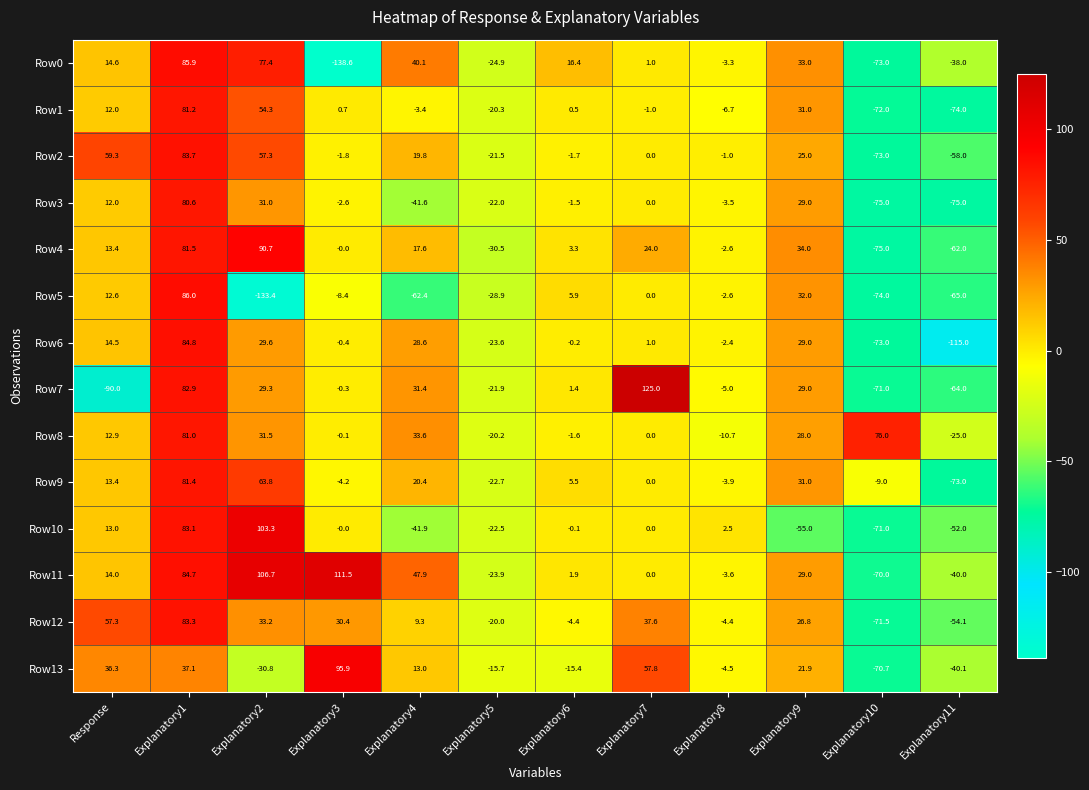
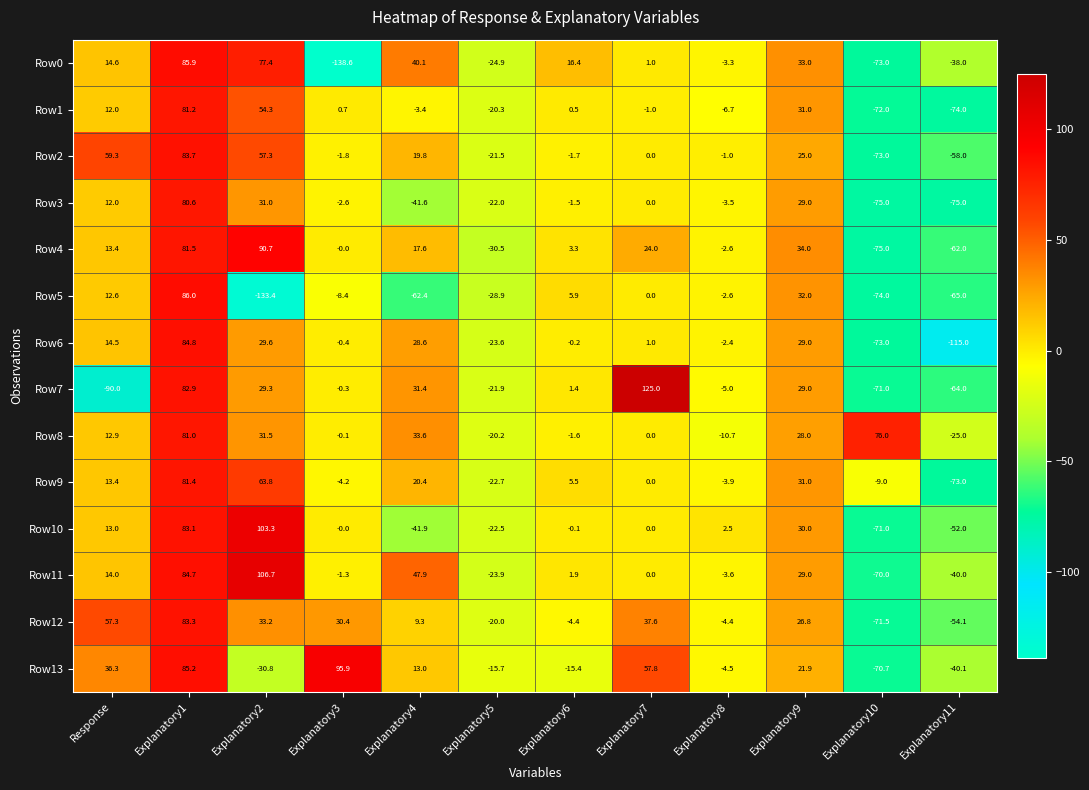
  {
    "Row0": {
      "Response": 14.6,
      "Explanatory1": 85.9,
      "Explanatory2": 77.4,
      "Explanatory3": -138.6,
      "Explanatory4": 40.1,
      "Explanatory5": -24.9,
      "Explanatory6": 16.4,
      "Explanatory7": 1.0,
      "Explanatory8": -3.3,
      "Explanatory9": 33.0,
      "Explanatory10": -73.0,
      "Explanatory11": -38.0
    },
    "Row1": {
      "Response": 12.0,
      "Explanatory1": 81.2,
      "Explanatory2": 54.3,
      "Explanatory3": 0.7,
      "Explanatory4": -3.4,
      "Explanatory5": -20.3,
      "Explanatory6": 0.5,
      "Explanatory7": -1.0,
      "Explanatory8": -6.7,
      "Explanatory9": 31.0,
      "Explanatory10": -72.0,
      "Explanatory11": -74.0
    },
    "Row2": {
      "Response": 59.3,
      "Explanatory1": 83.7,
      "Explanatory2": 57.3,
      "Explanatory3": -1.8,
      "Explanatory4": 19.8,
      "Explanatory5": -21.5,
      "Explanatory6": -1.7,
      "Explanatory7": 0.0,
      "Explanatory8": -1.0,
      "Explanatory9": 25.0,
      "Explanatory10": -73.0,
      "Explanatory11": -58.0
    },
    "Row3": {
      "Response": 12.0,
      "Explanatory1": 80.6,
      "Explanatory2": 31.0,
      "Explanatory3": -2.6,
      "Explanatory4": -41.6,
      "Explanatory5": -22.0,
      "Explanatory6": -1.5,
      "Explanatory7": 0.0,
      "Explanatory8": -3.5,
      "Explanatory9": 29.0,
      "Explanatory10": -75.0,
      "Explanatory11": -75.0
    },
    "Row4": {
      "Response": 13.4,
      "Explanatory1": 81.5,
      "Explanatory2": 90.7,
      "Explanatory3": -0.0,
      "Explanatory4": 17.6,
      "Explanatory5": -30.5,
      "Explanatory6": 3.3,
      "Explanatory7": 24.0,
      "Explanatory8": -2.6,
      "Explanatory9": 34.0,
      "Explanatory10": -75.0,
      "Explanatory11": -62.0
    },
    "Row5": {
      "Response": 12.6,
      "Explanatory1": 86.0,
      "Explanatory2": -133.4,
      "Explanatory3": -8.4,
      "Explanatory4": -62.4,
      "Explanatory5": -28.9,
      "Explanatory6": 5.9,
      "Explanatory7": 0.0,
      "Explanatory8": -2.6,
      "Explanatory9": 32.0,
      "Explanatory10": -74.0,
      "Explanatory11": -65.0
    },
    "Row6": {
      "Response": 14.5,
      "Explanatory1": 84.8,
      "Explanatory2": 29.6,
      "Explanatory3": -0.4,
      "Explanatory4": 28.6,
      "Explanatory5": -23.6,
      "Explanatory6": -0.2,
      "Explanatory7": 1.0,
      "Explanatory8": -2.4,
      "Explanatory9": 29.0,
      "Explanatory10": -73.0,
      "Explanatory11": -115.0
    },
    "Row7": {
      "Response": -90.0,
      "Explanatory1": 82.9,
      "Explanatory2": 29.3,
      "Explanatory3": -0.3,
      "Explanatory4": 31.4,
      "Explanatory5": -21.9,
      "Explanatory6": 1.4,
      "Explanatory7": 125.0,
      "Explanatory8": -5.0,
      "Explanatory9": 29.0,
      "Explanatory10": -71.0,
      "Explanatory11": -64.0
    },
    "Row8": {
      "Response": 12.9,
      "Explanatory1": 81.0,
      "Explanatory2": 31.5,
      "Explanatory3": -0.1,
      "Explanatory4": 33.6,
      "Explanatory5": -20.2,
      "Explanatory6": -1.6,
      "Explanatory7": 0.0,
      "Explanatory8": -10.7,
      "Explanatory9": 28.0,
      "Explanatory10": 76.0,
      "Explanatory11": -25.0
    },
    "Row9": {
      "Response": 13.4,
      "Explanatory1": 81.4,
      "Explanatory2": 63.8,
      "Explanatory3": -4.2,
      "Explanatory4": 20.4,
      "Explanatory5": -22.7,
      "Explanatory6": 5.5,
      "Explanatory7": 0.0,
      "Explanatory8": -3.9,
      "Explanatory9": 31.0,
      "Explanatory10": -9.0,
      "Explanatory11": -73.0
    },
    "Row10": {
      "Response": 13.0,
      "Explanatory1": 83.1,
      "Explanatory2": 103.3,
      "Explanatory3": -0.0,
      "Explanatory4": -41.9,
      "Explanatory5": -22.5,
      "Explanatory6": -0.1,
      "Explanatory7": 0.0,
      "Explanatory8": 2.5,
-     "Explanatory9": -55.0,
+     "Explanatory9": 30.0,
      "Explanatory10": -71.0,
      "Explanatory11": -52.0
    },
    "Row11": {
      "Response": 14.0,
      "Explanatory1": 84.7,
      "Explanatory2": 106.7,
-     "Explanatory3": 111.5,
+     "Explanatory3": -1.3,
      "Explanatory4": 47.9,
      "Explanatory5": -23.9,
      "Explanatory6": 1.9,
      "Explanatory7": 0.0,
      "Explanatory8": -3.6,
      "Explanatory9": 29.0,
      "Explanatory10": -70.0,
      "Explanatory11": -40.0
    },
    "Row12": {
      "Response": 57.3,
      "Explanatory1": 83.3,
      "Explanatory2": 33.2,
      "Explanatory3": 30.4,
      "Explanatory4": 9.3,
      "Explanatory5": -20.0,
      "Explanatory6": -4.4,
      "Explanatory7": 37.6,
      "Explanatory8": -4.4,
      "Explanatory9": 26.8,
      "Explanatory10": -71.5,
      "Explanatory11": -54.1
    },
    "Row13": {
      "Response": 36.3,
-     "Explanatory1": 37.1,
+     "Explanatory1": 85.2,
      "Explanatory2": -30.8,
      "Explanatory3": 95.9,
      "Explanatory4": 13.0,
      "Explanatory5": -15.7,
      "Explanatory6": -15.4,
      "Explanatory7": 57.8,
      "Explanatory8": -4.5,
      "Explanatory9": 21.9,
      "Explanatory10": -70.7,
      "Explanatory11": -40.1
    }
  }
